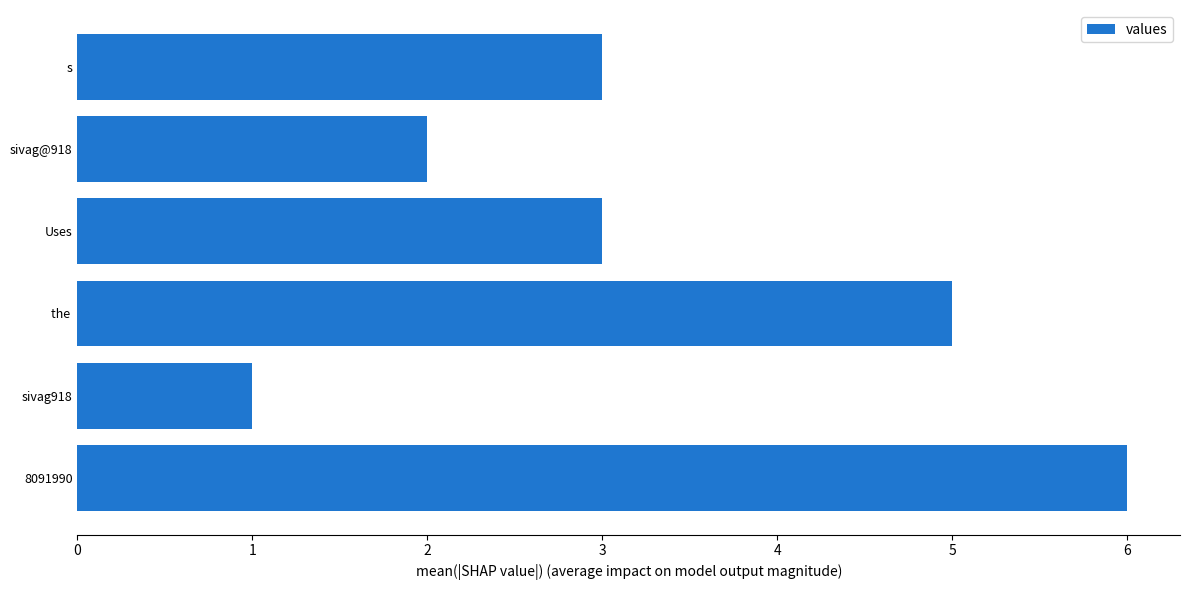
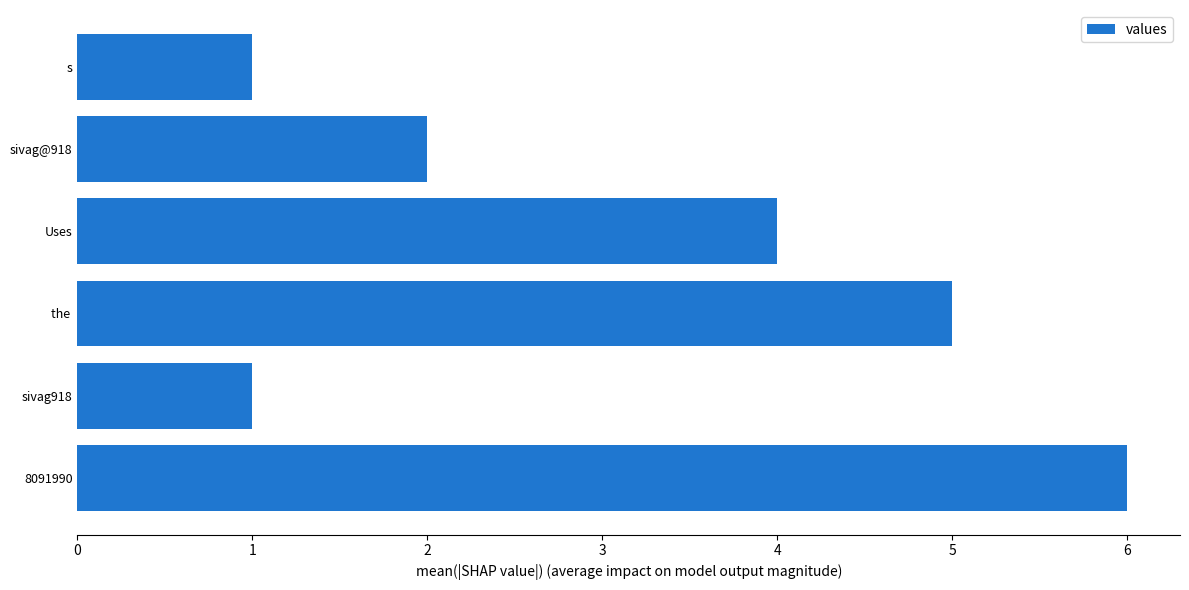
  {
-   "s": 3,
+   "s": 1,
    "sivag@918": 2,
-   "Uses": 3,
+   "Uses": 4,
    "the": 5,
    "sivag918": 1,
    "8091990": 6
  }
